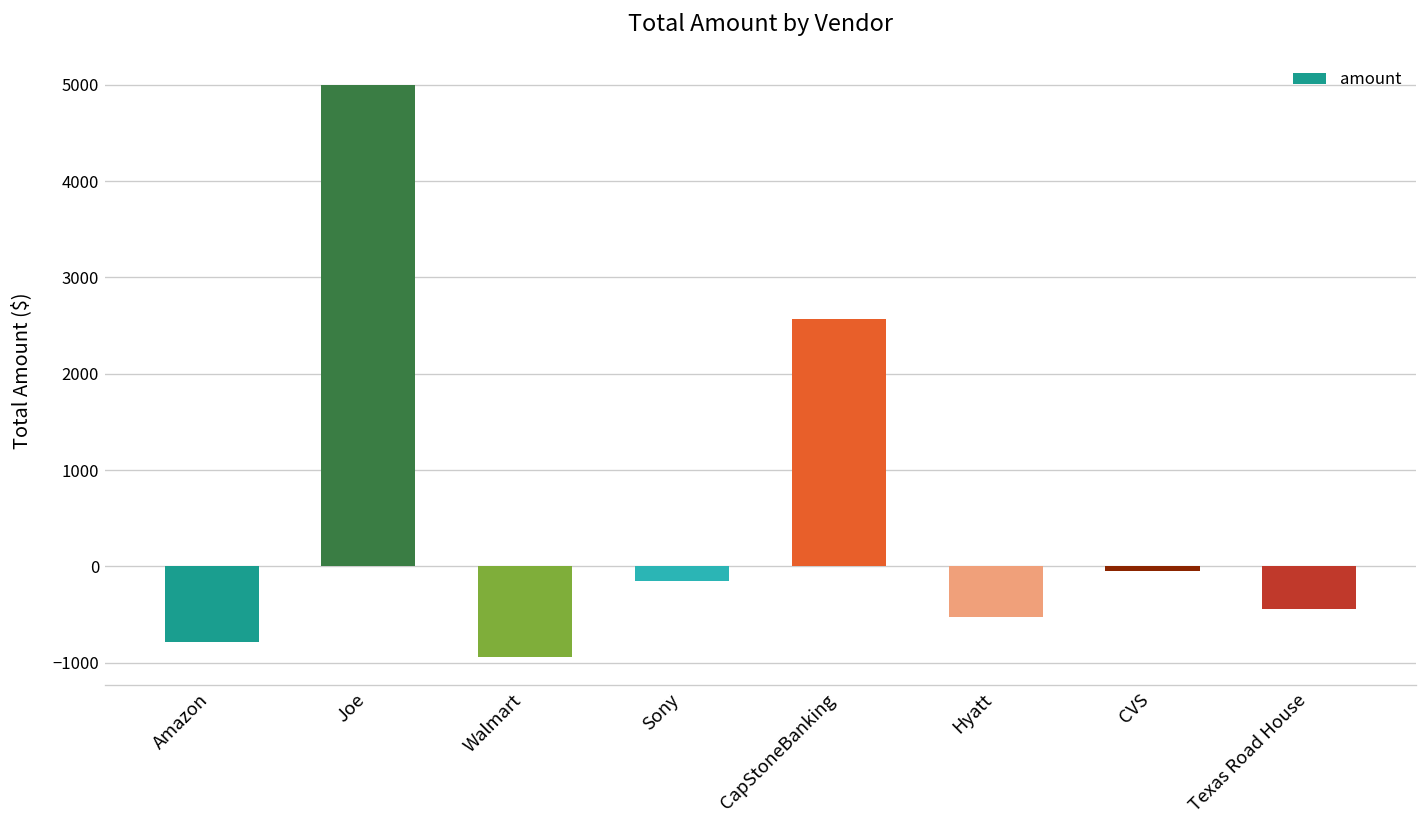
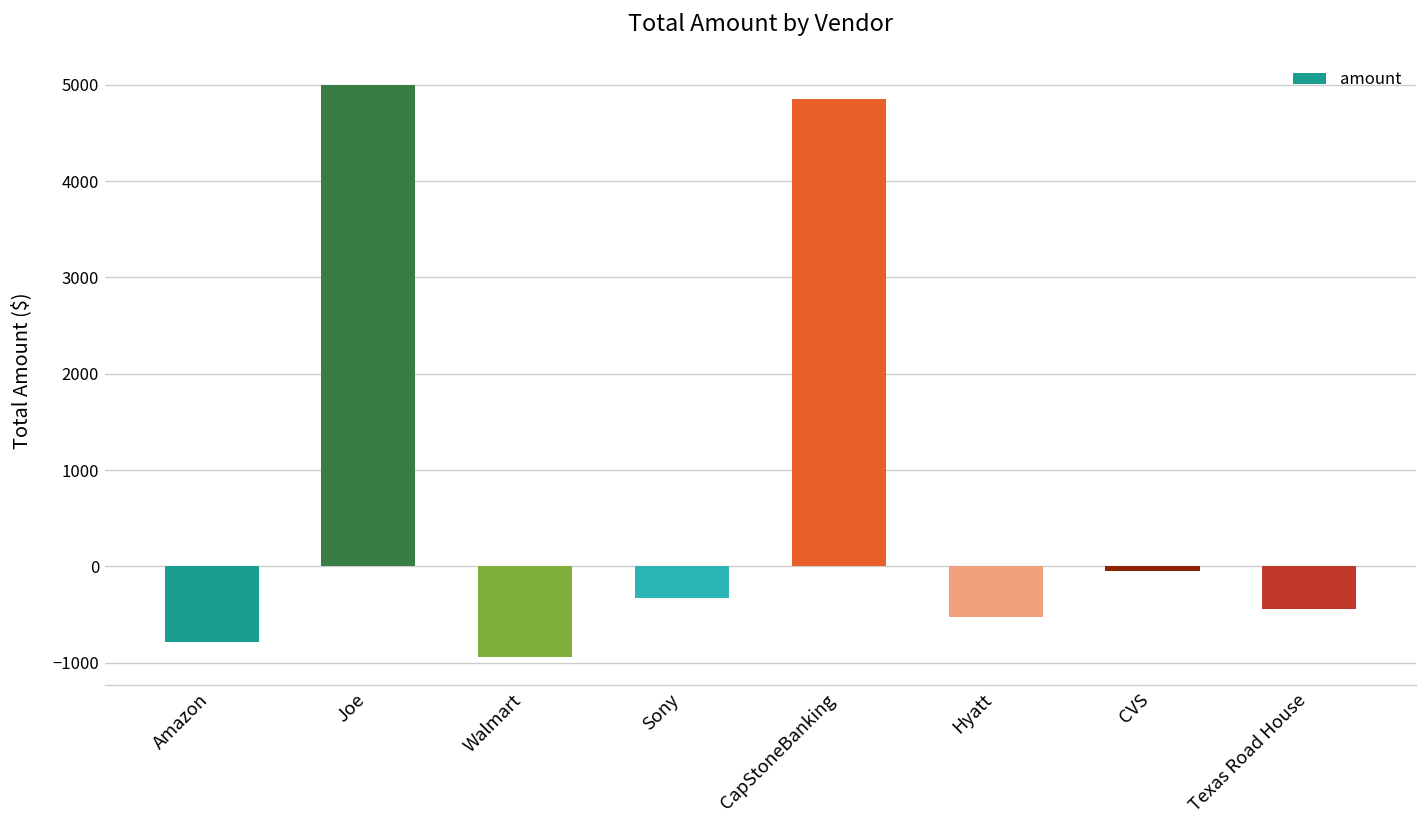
  {
    "Amazon": -800,
    "Joe": 5000,
    "Walmart": -900,
-   "Sony": -100,
-   "CapStoneBanking": 2600,
+   "Sony": -300,
+   "CapStoneBanking": 4900,
    "Hyatt": -500,
    "CVS": 0,
    "Texas Road House": -400
  }
